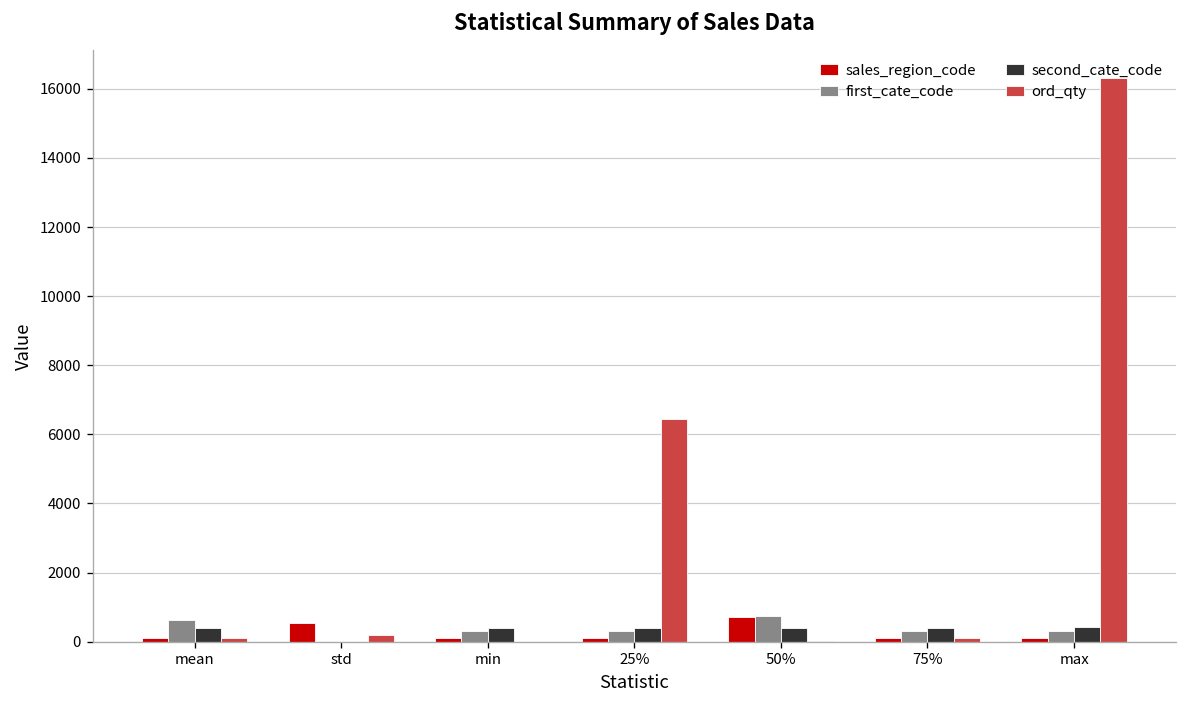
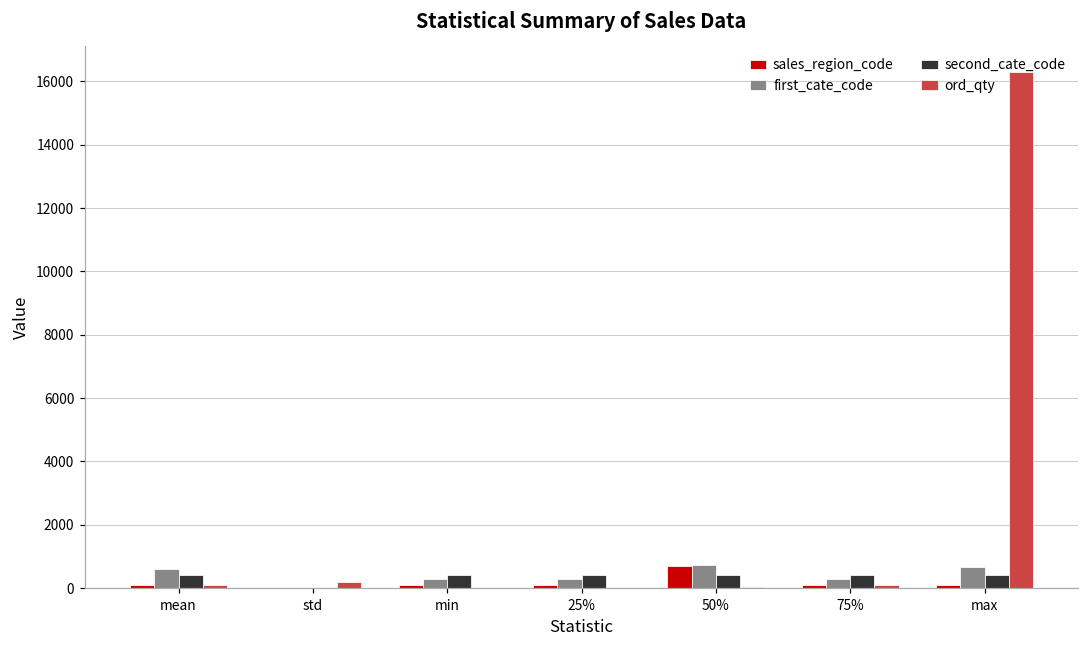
  {
    "sales_region_code": {
      "mean": 100,
-     "std": 500,
+     "std": 0,
      "min": 100,
      "25%": 100,
      "50%": 700,
      "75%": 100,
      "max": 100
    },
    "first_cate_code": {
      "mean": 600,
      "min": 300,
      "25%": 300,
      "50%": 700,
      "75%": 300,
-     "max": 300
+     "max": 700
    },
    "second_cate_code": {
      "mean": 400,
      "min": 400,
      "25%": 400,
      "50%": 400,
      "75%": 400,
      "max": 400
    },
    "ord_qty": {
      "mean": 100,
      "std": 200,
-     "25%": 6500,
+     "25%": 0,
      "75%": 100,
      "max": 16300
    }
  }
